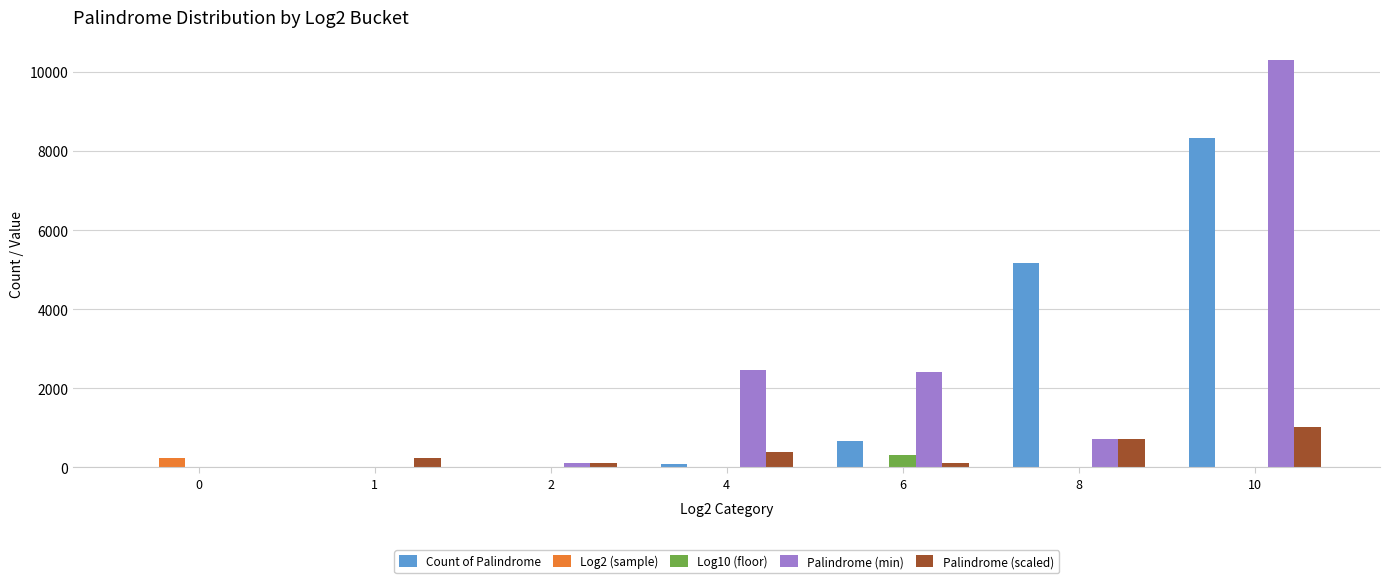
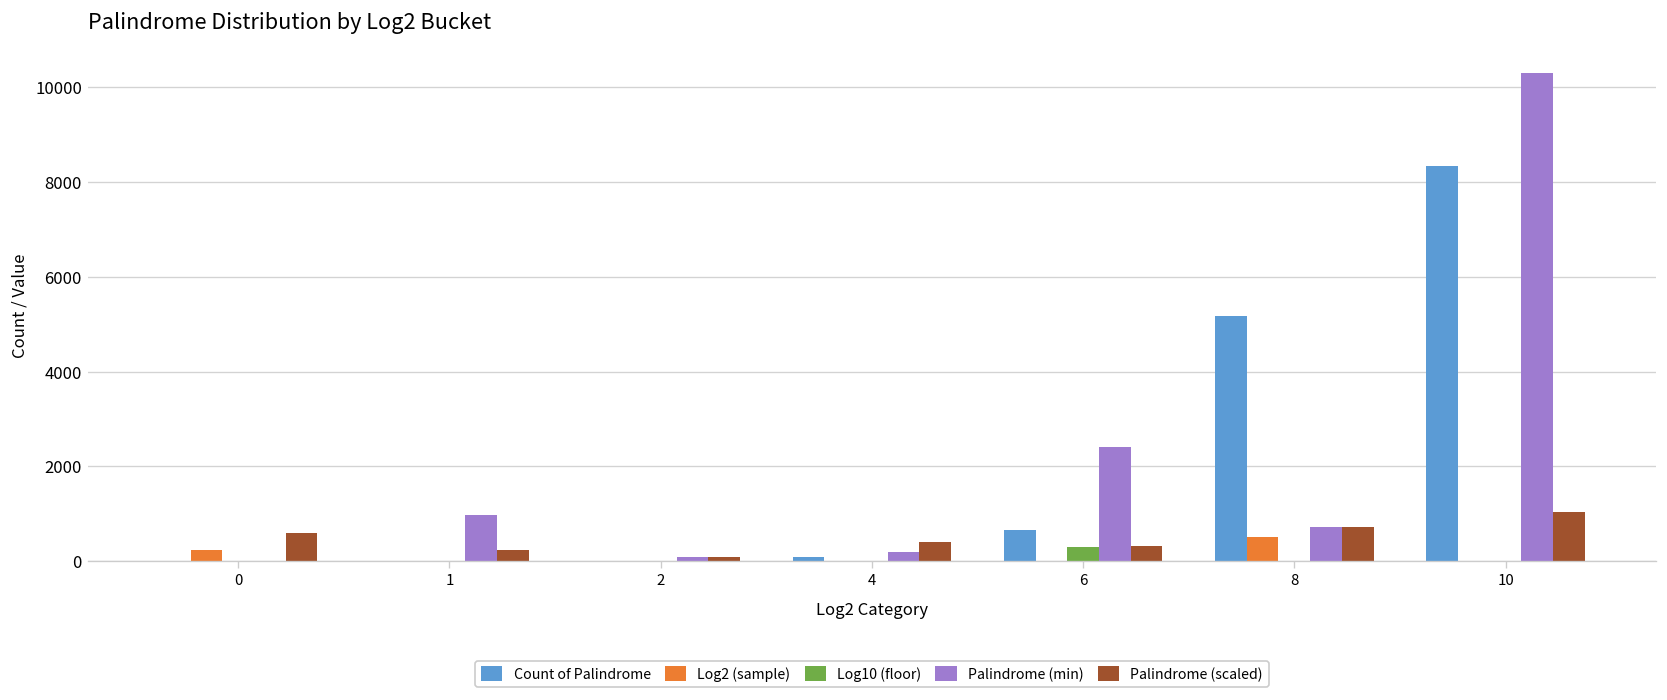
  {
    "Count of Palindrome": {
      "4": 100,
      "6": 700,
      "8": 5200,
      "10": 8300
    },
    "Log2 (sample)": {
      "0": 200,
-     "8": 0
+     "8": 500
    },
    "Log10 (floor)": {
      "0": 0,
      "1": 0,
      "2": 0,
      "4": 0,
      "6": 300,
      "8": 0
    },
    "Palindrome (min)": {
-     "1": 0,
+     "1": 1000,
      "2": 100,
-     "4": 2500,
+     "4": 200,
      "6": 2400,
      "8": 700,
      "10": 10300
    },
    "Palindrome (scaled)": {
-     "0": 0,
+     "0": 600,
      "1": 200,
      "2": 100,
      "4": 400,
-     "6": 100,
+     "6": 300,
      "8": 700,
      "10": 1000
    }
  }
